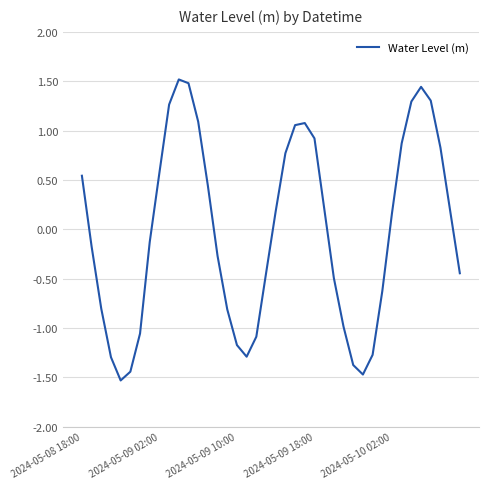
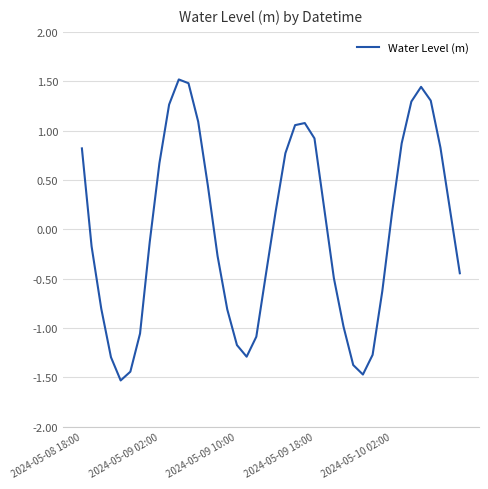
  {
-   "2024-05-08 18:00": 0.5,
-   "2024-05-09 02:00": 0.6,
+   "2024-05-08 18:00": 0.8,
+   "2024-05-09 02:00": 0.7,
    "2024-05-09 10:00": -1.2,
    "2024-05-09 18:00": 0.9,
    "2024-05-10 02:00": 0.2
  }
